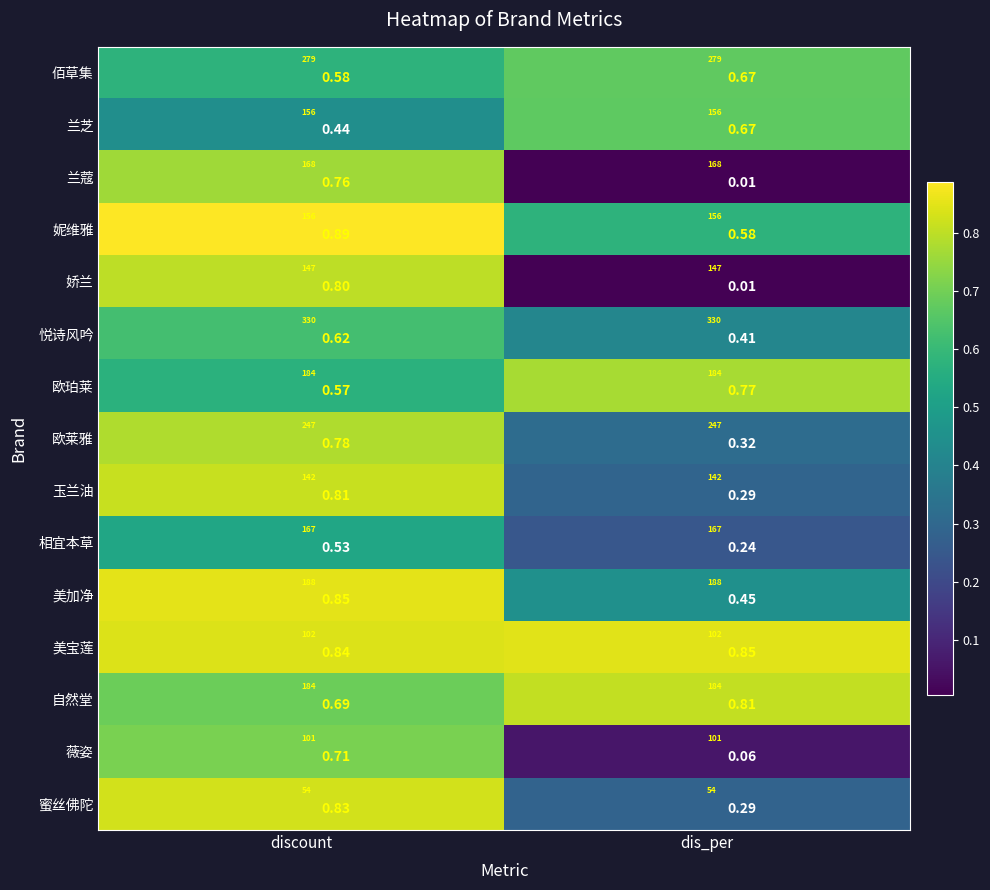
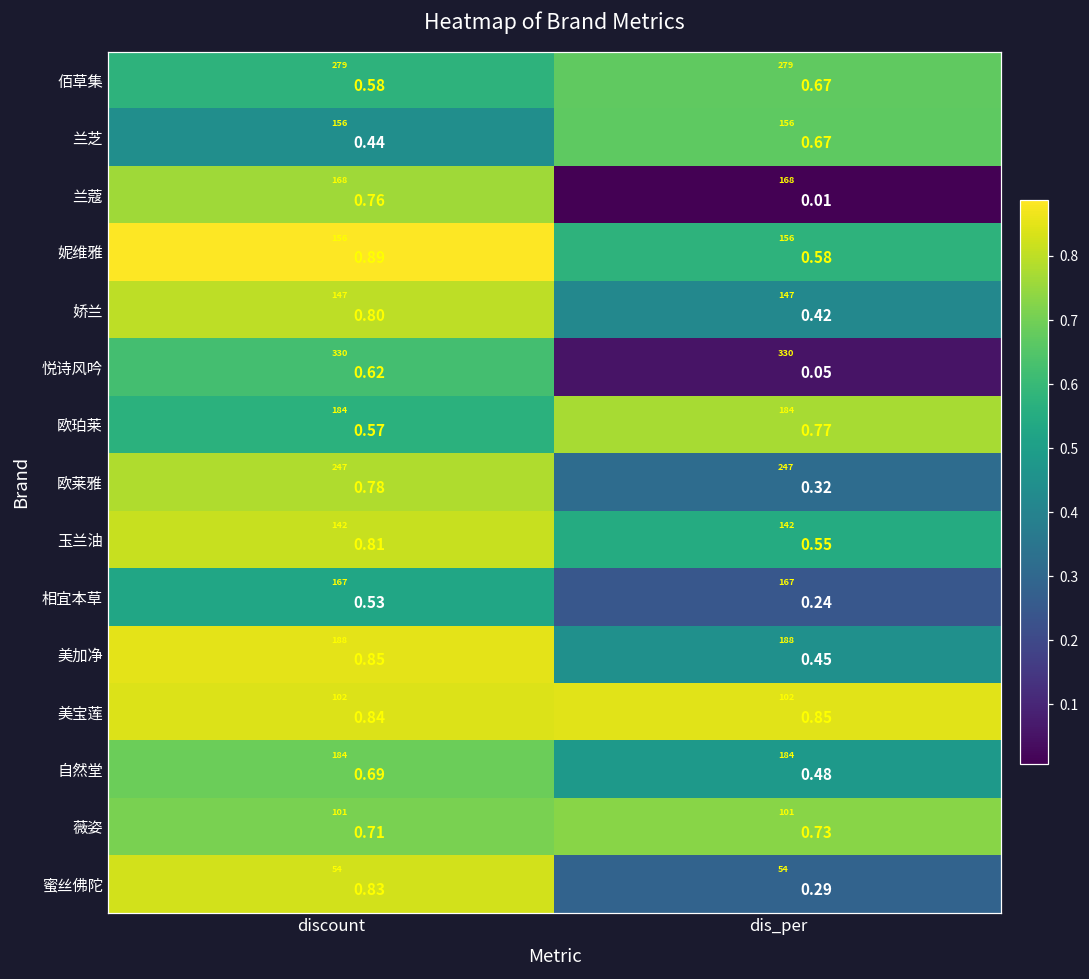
  {
    "娇兰": {
-     "dis_per": 0.01
+     "dis_per": 0.42
    },
    "悦诗风吟": {
-     "dis_per": 0.41
+     "dis_per": 0.05
    },
    "玉兰油": {
-     "dis_per": 0.29
+     "dis_per": 0.55
    },
    "自然堂": {
-     "dis_per": 0.81
+     "dis_per": 0.48
    },
    "薇姿": {
-     "dis_per": 0.06
+     "dis_per": 0.73
    }
  }
